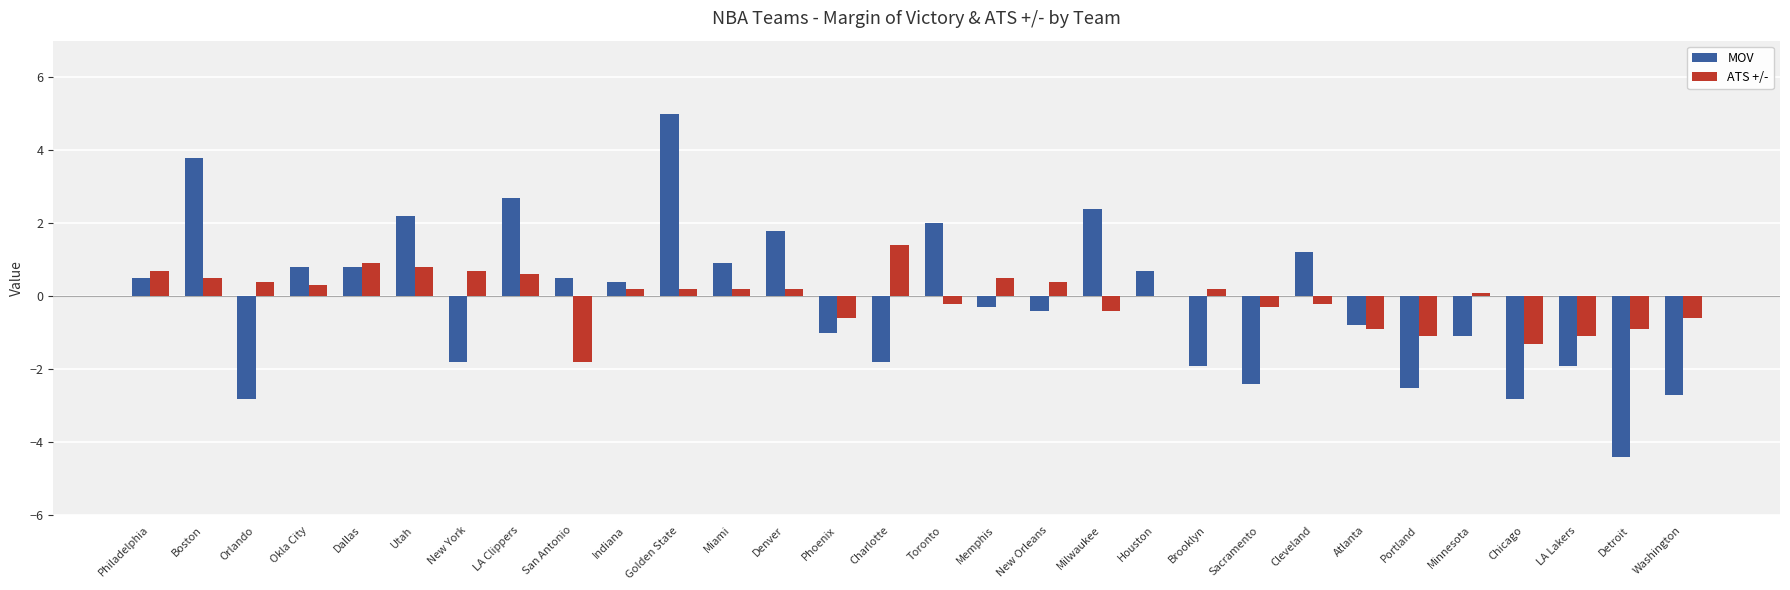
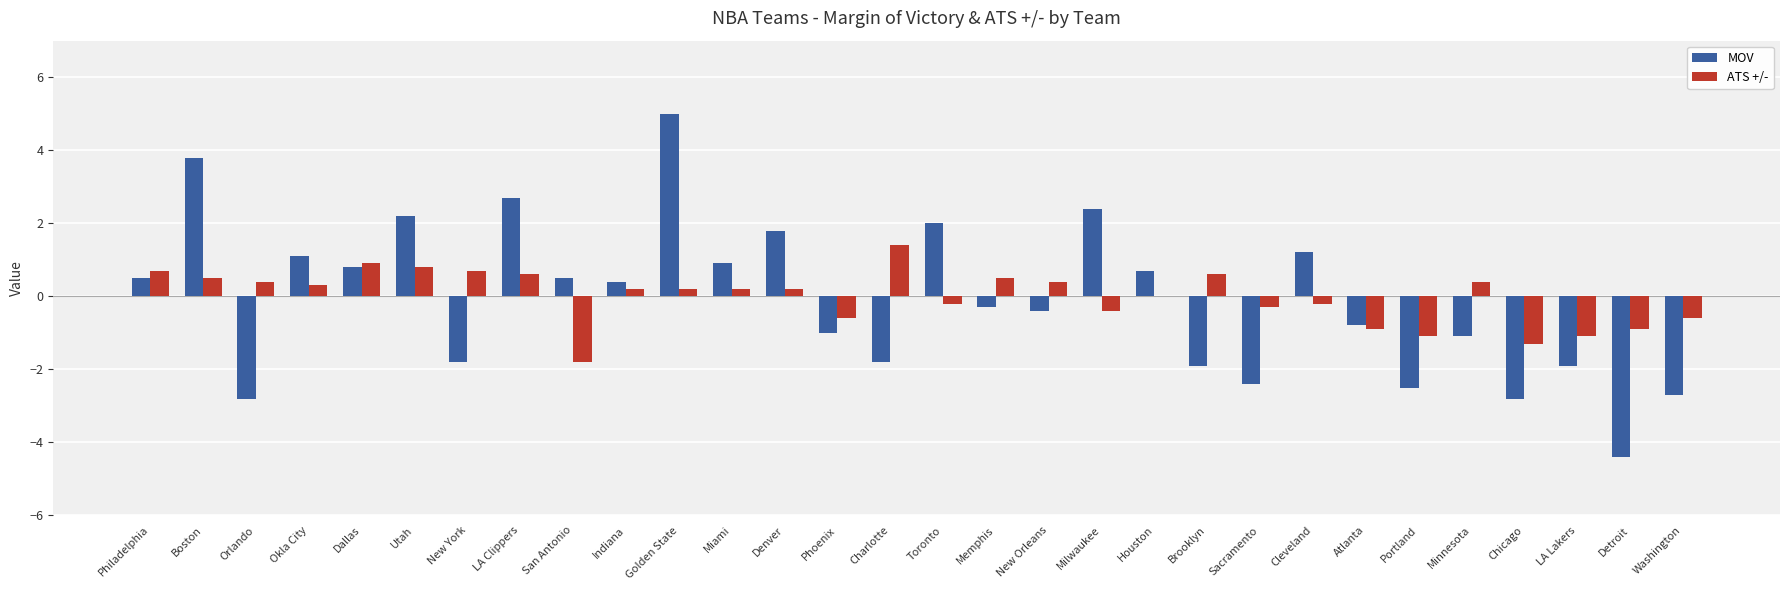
  {
    "MOV": {
      "Philadelphia": 0.5,
      "Boston": 3.8,
      "Orlando": -2.8,
-     "Okla City": 0.8,
+     "Okla City": 1.1,
      "Dallas": 0.8,
      "Utah": 2.2,
      "New York": -1.8,
      "LA Clippers": 2.7,
      "San Antonio": 0.5,
      "Indiana": 0.4,
      "Golden State": 5.0,
      "Miami": 0.9,
      "Denver": 1.8,
      "Phoenix": -1.0,
      "Charlotte": -1.8,
      "Toronto": 2.0,
      "Memphis": -0.3,
      "New Orleans": -0.4,
      "Milwaukee": 2.4,
      "Houston": 0.7,
      "Brooklyn": -1.9,
      "Sacramento": -2.4,
      "Cleveland": 1.2,
      "Atlanta": -0.8,
      "Portland": -2.5,
      "Minnesota": -1.1,
      "Chicago": -2.8,
      "LA Lakers": -1.9,
      "Detroit": -4.4,
      "Washington": -2.7
    },
    "ATS +/-": {
      "Philadelphia": 0.7,
      "Boston": 0.5,
      "Orlando": 0.4,
      "Okla City": 0.3,
      "Dallas": 0.9,
      "Utah": 0.8,
      "New York": 0.7,
      "LA Clippers": 0.6,
      "San Antonio": -1.8,
      "Indiana": 0.2,
      "Golden State": 0.2,
      "Miami": 0.2,
      "Denver": 0.2,
      "Phoenix": -0.6,
      "Charlotte": 1.4,
      "Toronto": -0.2,
      "Memphis": 0.5,
      "New Orleans": 0.4,
      "Milwaukee": -0.4,
      "Houston": 0.0,
-     "Brooklyn": 0.2,
+     "Brooklyn": 0.6,
      "Sacramento": -0.3,
      "Cleveland": -0.2,
      "Atlanta": -0.9,
      "Portland": -1.1,
-     "Minnesota": 0.1,
+     "Minnesota": 0.4,
      "Chicago": -1.3,
      "LA Lakers": -1.1,
      "Detroit": -0.9,
      "Washington": -0.6
    }
  }
